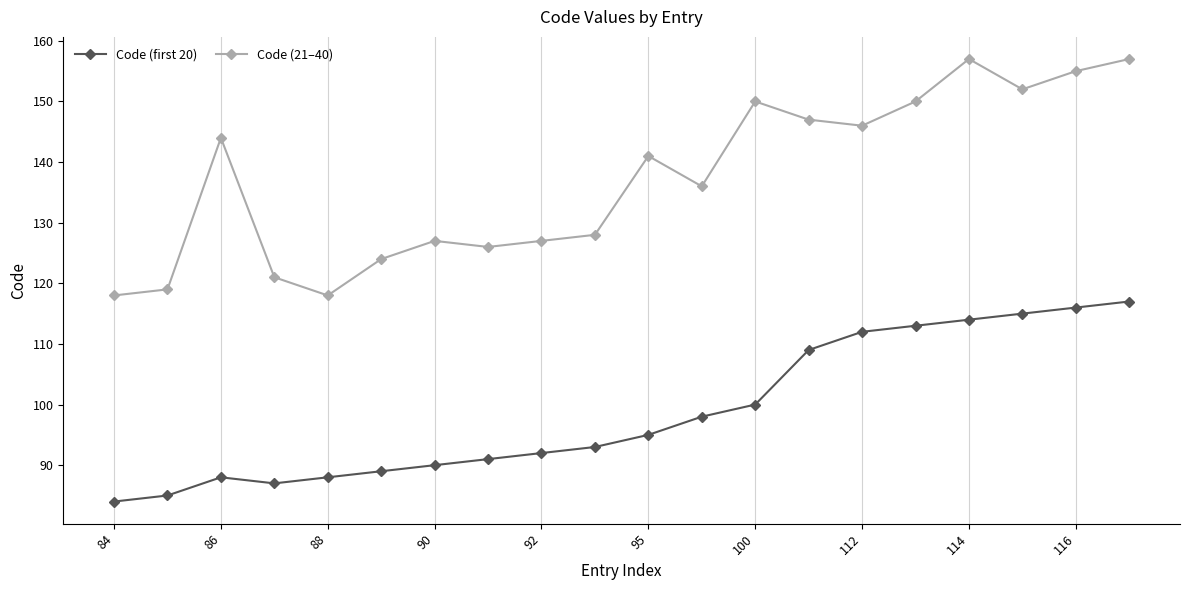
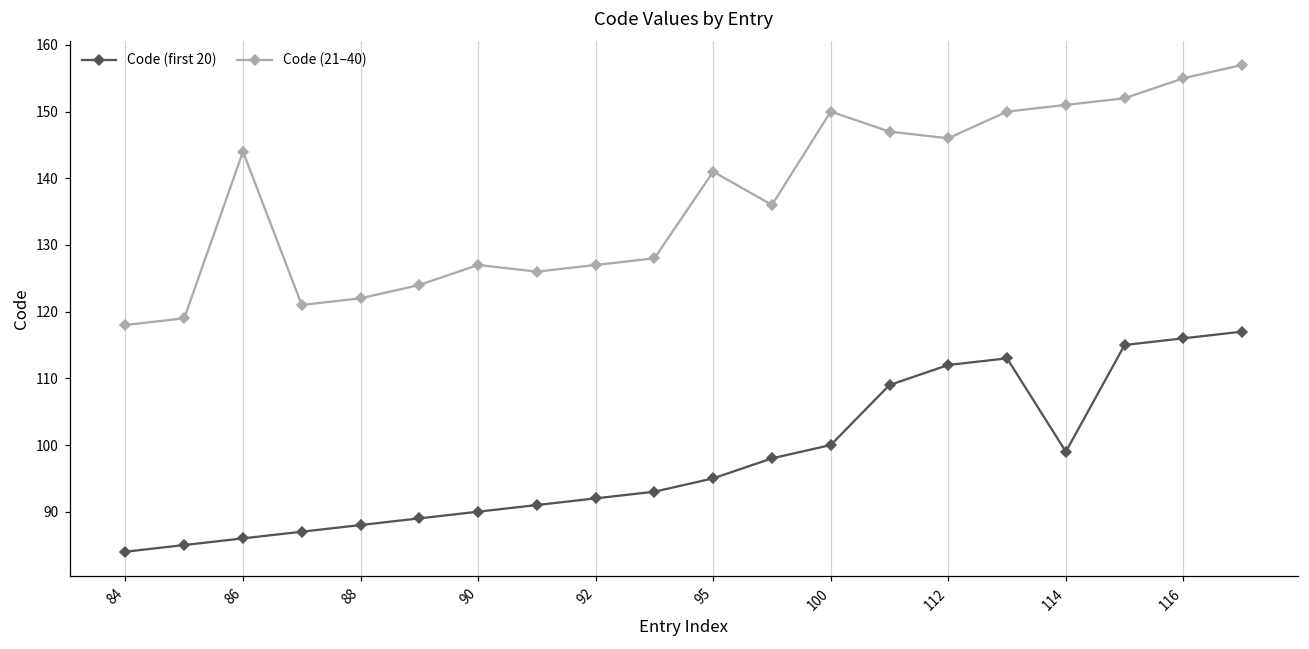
  {
    "Code (first 20)": {
      "84": 84,
-     "86": 88,
+     "86": 86,
      "88": 88,
      "90": 90,
      "92": 92,
      "95": 95,
      "100": 100,
      "112": 112,
-     "114": 114,
+     "114": 99,
      "116": 116
    },
    "Code (21–40)": {
      "84": 118,
      "86": 144,
-     "88": 118,
+     "88": 122,
      "90": 127,
      "92": 127,
      "95": 141,
      "100": 150,
      "112": 146,
-     "114": 157,
+     "114": 151,
      "116": 155
    }
  }
